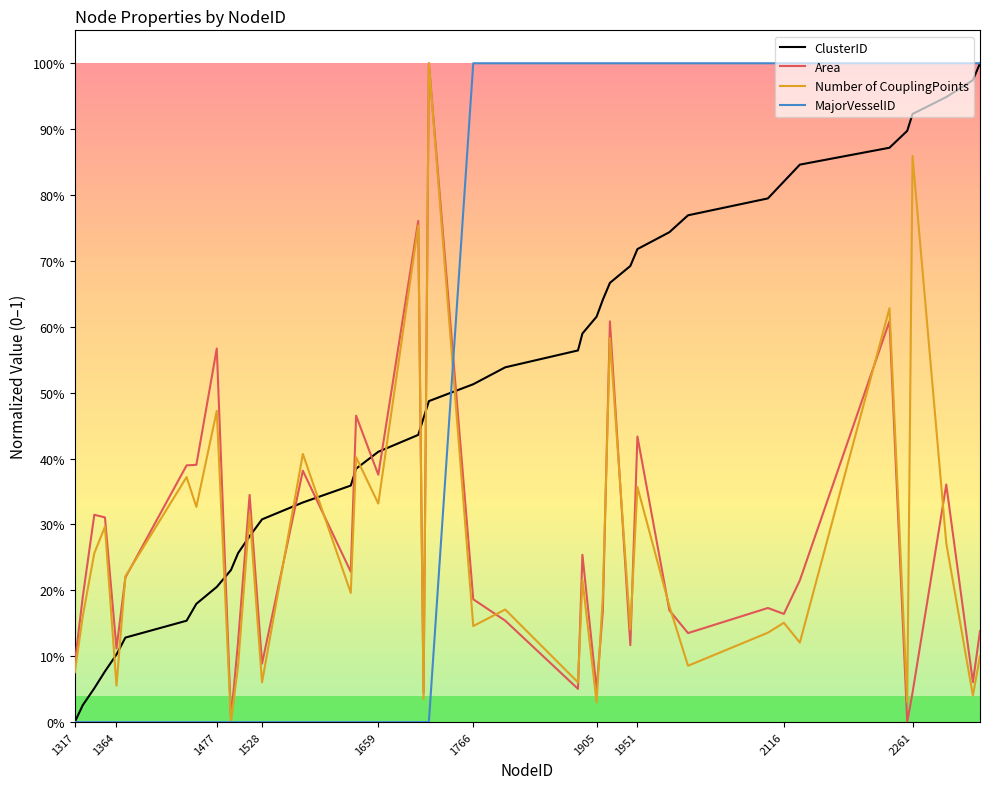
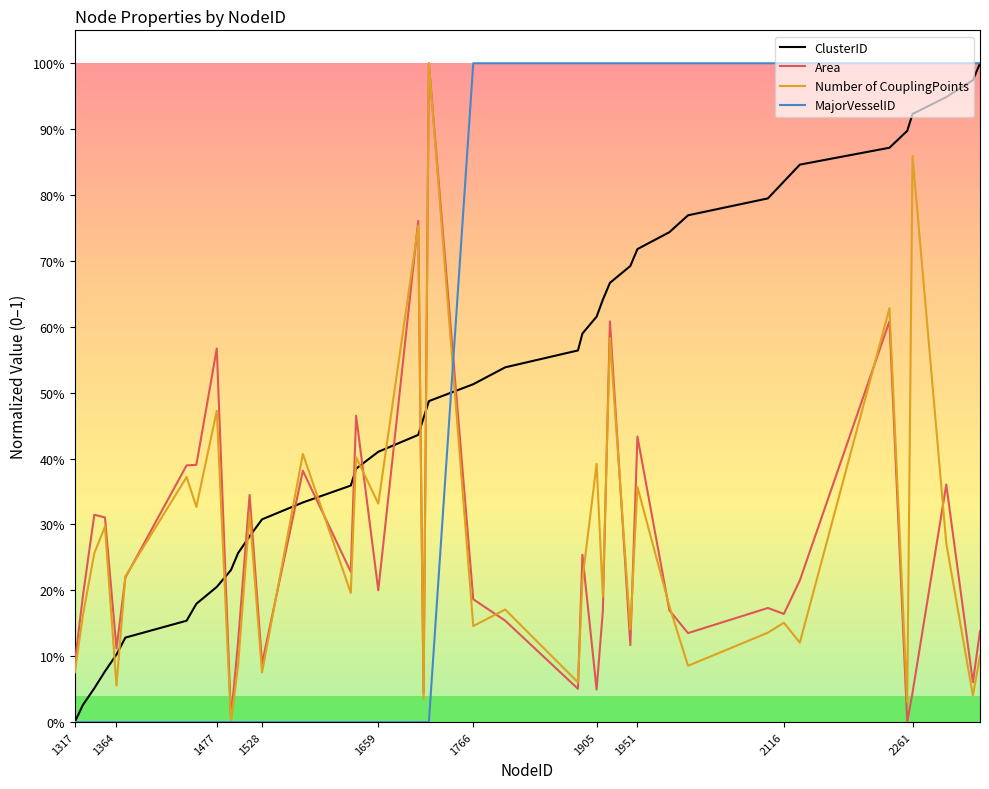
  {
    "ClusterID": {
      "1364": "10%",
      "1477": "21%",
      "1528": "31%",
      "1659": "41%",
      "1766": "51%",
      "1905": "62%",
      "1951": "72%",
      "2116": "82%"
    },
    "Area": {
      "1317": "9%",
      "1364": "11%",
      "1477": "57%",
      "1528": "9%",
-     "1659": "38%",
+     "1659": "20%",
      "1766": "19%",
      "1905": "5%",
      "1951": "43%",
      "2116": "16%",
      "2261": "4%"
    },
    "Number of CouplingPoints": {
      "1317": "8%",
      "1364": "6%",
      "1477": "47%",
-     "1528": "6%",
+     "1528": "8%",
      "1659": "33%",
      "1766": "15%",
-     "1905": "3%",
+     "1905": "39%",
      "1951": "36%",
      "2116": "15%",
      "2261": "86%"
    },
    "MajorVesselID": {
      "1364": "0%",
      "1477": "0%",
      "1528": "0%",
      "1659": "0%",
      "1766": "100%",
      "1905": "100%",
      "1951": "100%"
    }
  }
